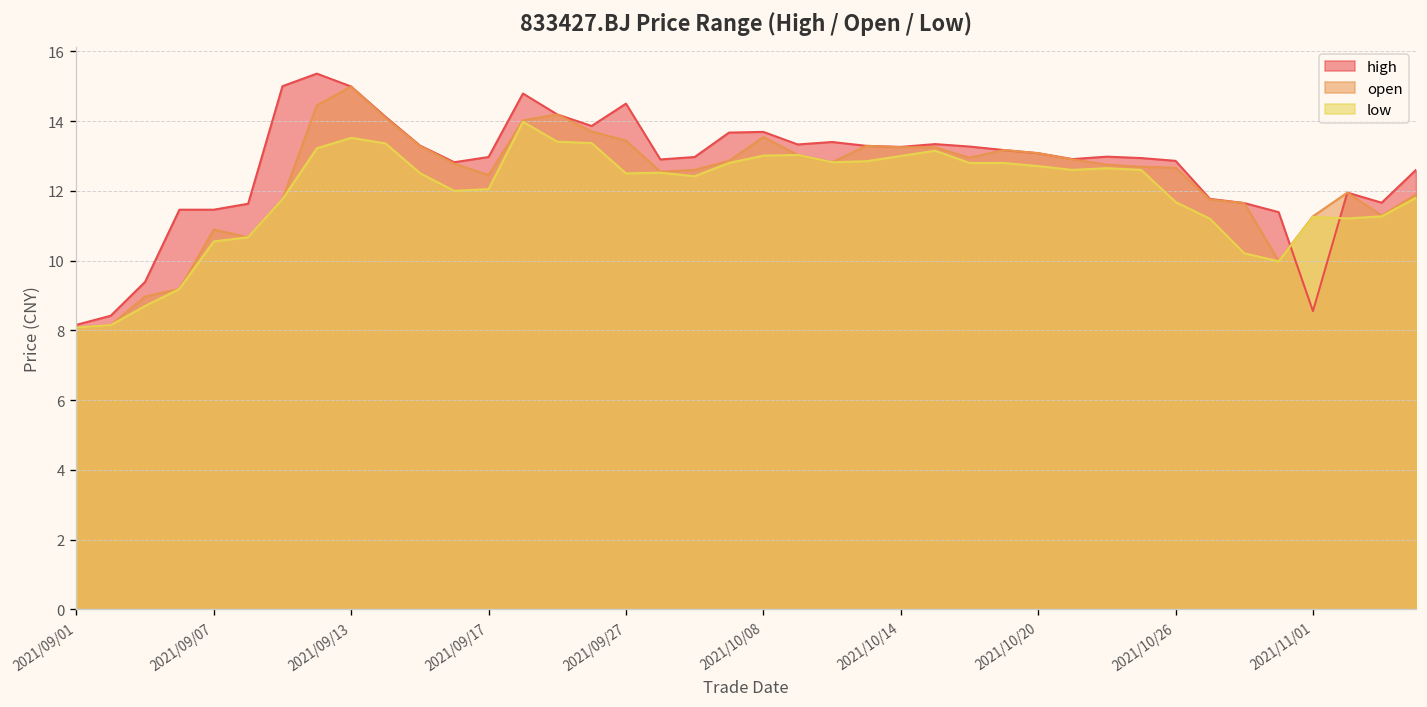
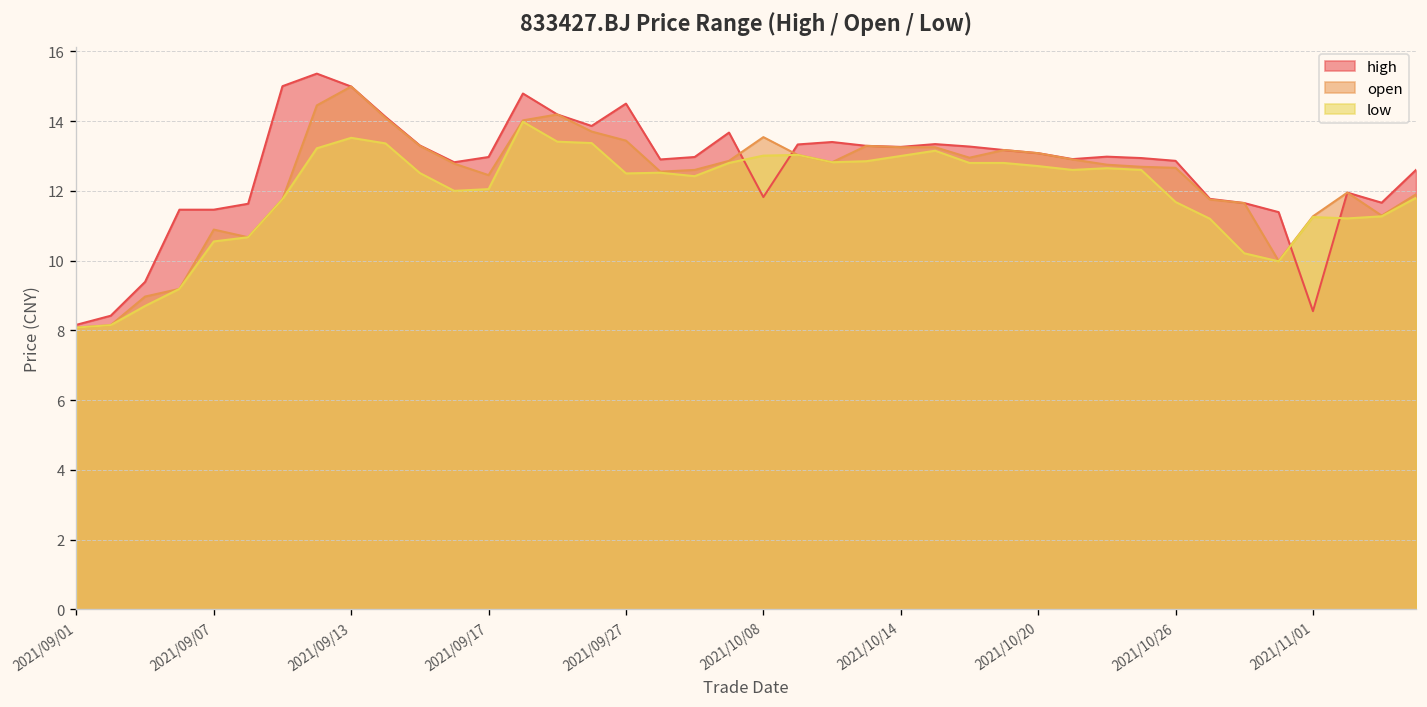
  {
    "high": {
      "2021/09/07": 11.5,
      "2021/09/17": 13.0,
      "2021/09/27": 14.5,
-     "2021/10/08": 13.7,
+     "2021/10/08": 11.8,
      "2021/10/26": 12.9,
      "2021/11/01": 8.6
    }
  }
